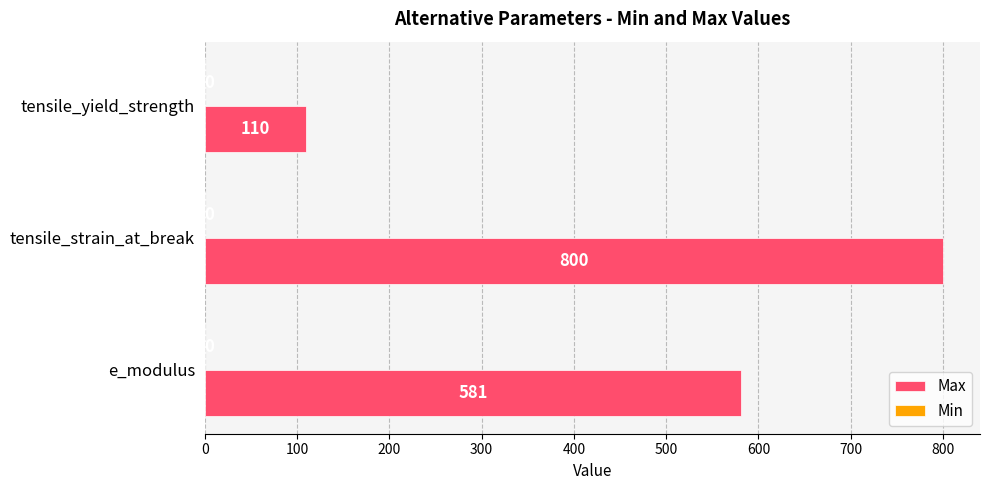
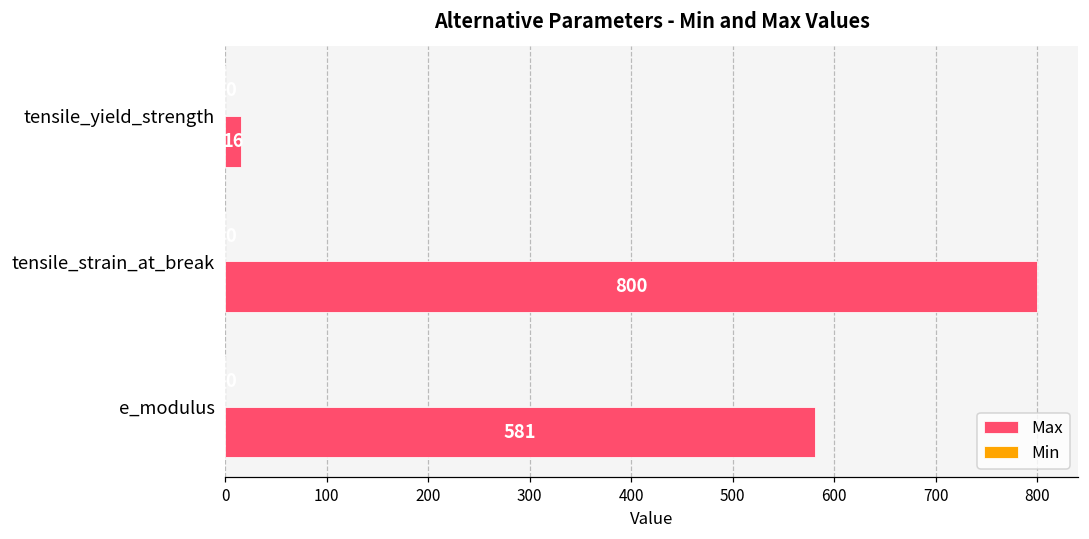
  {
    "Max": {
-     "tensile_yield_strength": 110,
+     "tensile_yield_strength": 16,
      "tensile_strain_at_break": 800,
      "e_modulus": 581
    },
    "Min": {
      "tensile_yield_strength": 0,
      "tensile_strain_at_break": 0,
      "e_modulus": 0
    }
  }
